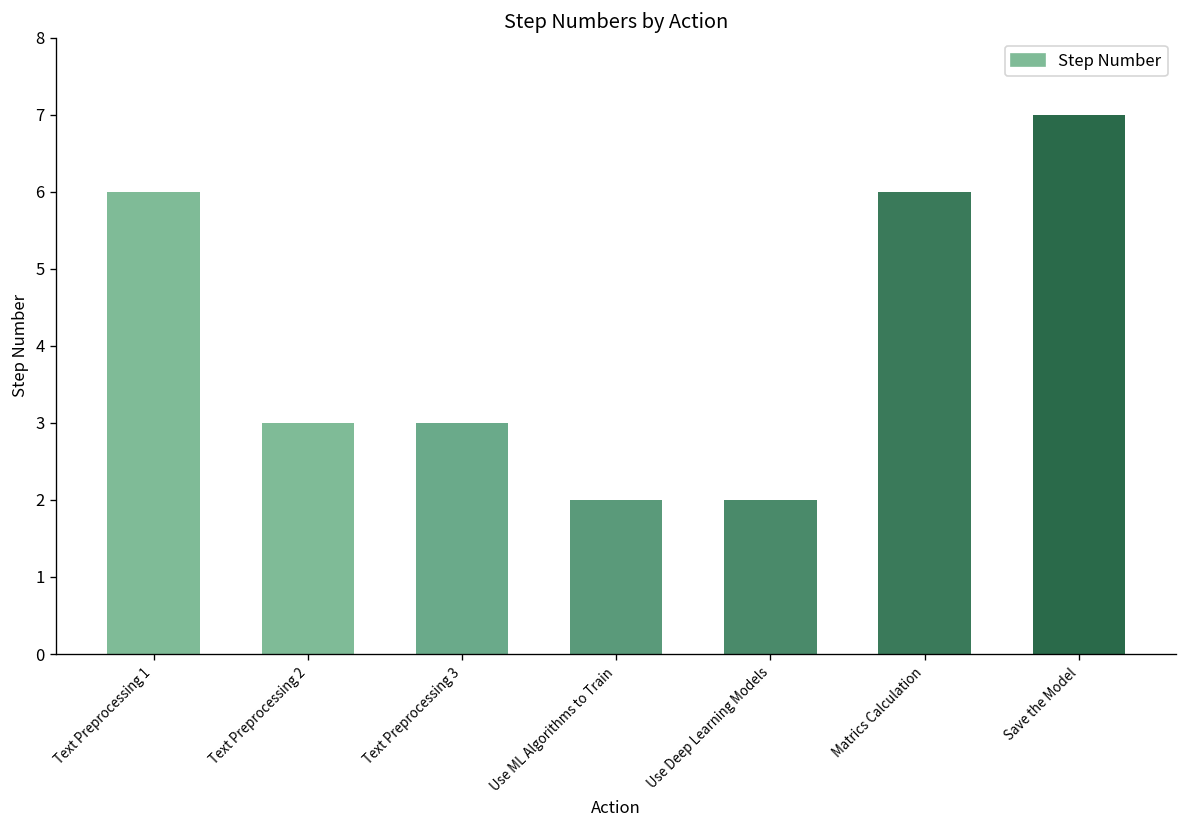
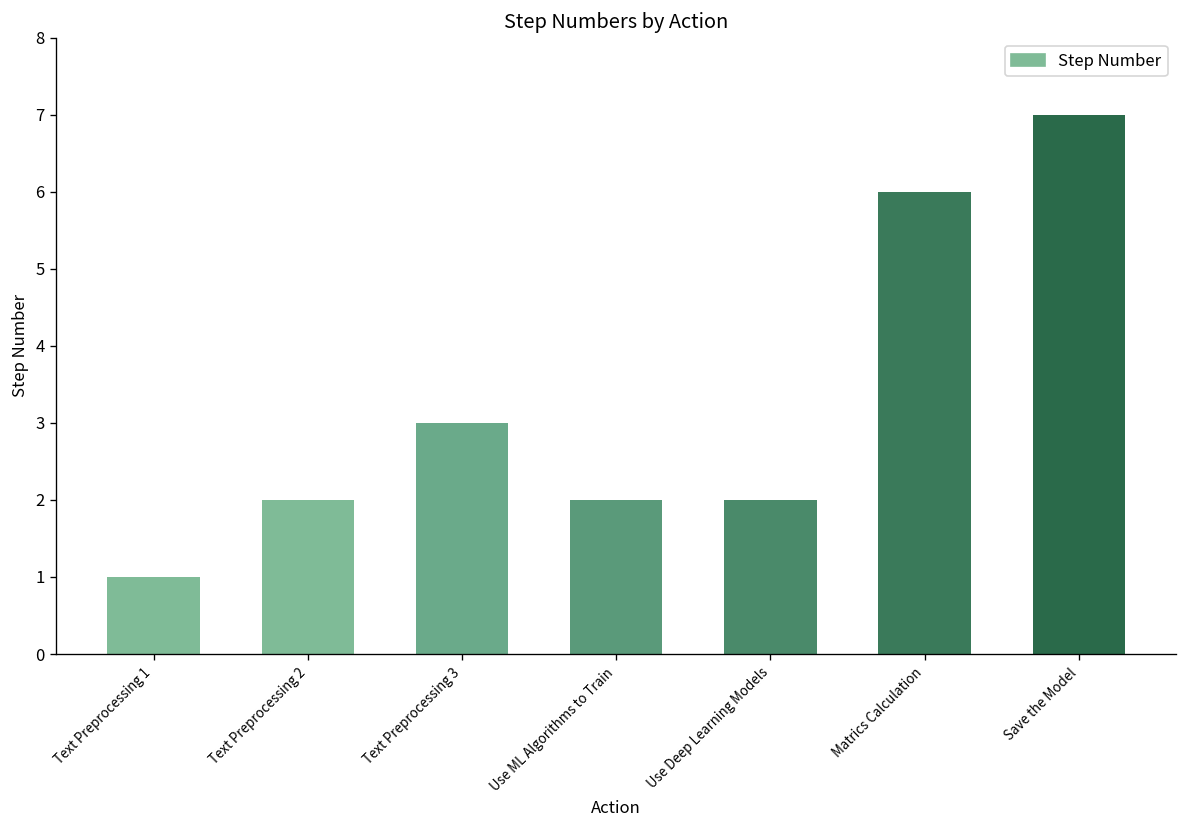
  {
-   "Text Preprocessing 1": 6,
-   "Text Preprocessing 2": 3,
+   "Text Preprocessing 1": 1,
+   "Text Preprocessing 2": 2,
    "Text Preprocessing 3": 3,
    "Use ML Algorithms to Train": 2,
    "Use Deep Learning Models": 2,
    "Matrics Calculation": 6,
    "Save the Model": 7
  }
